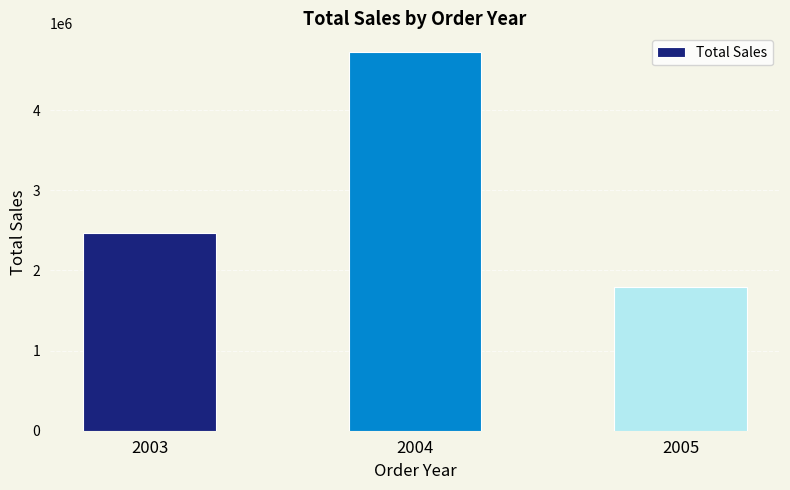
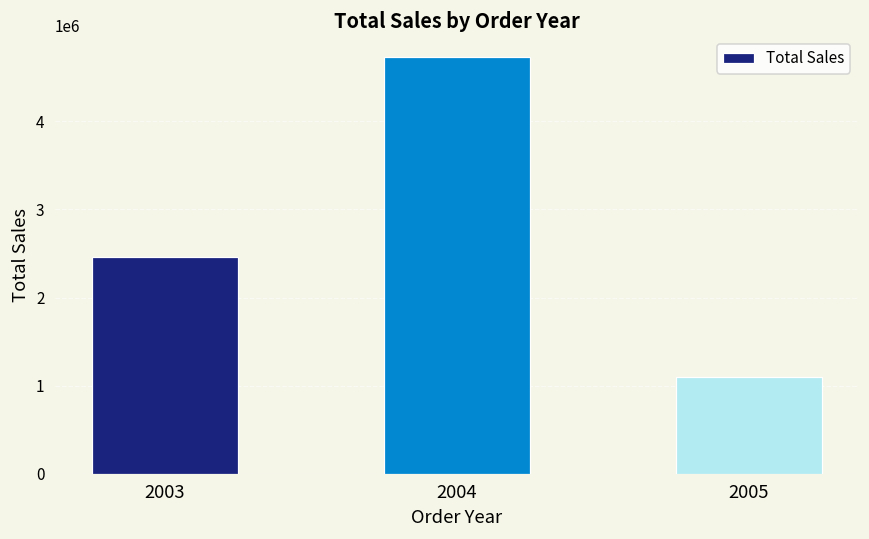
  {
    "2003": 2500000,
    "2004": 4700000,
-   "2005": 1800000
+   "2005": 1100000
  }
